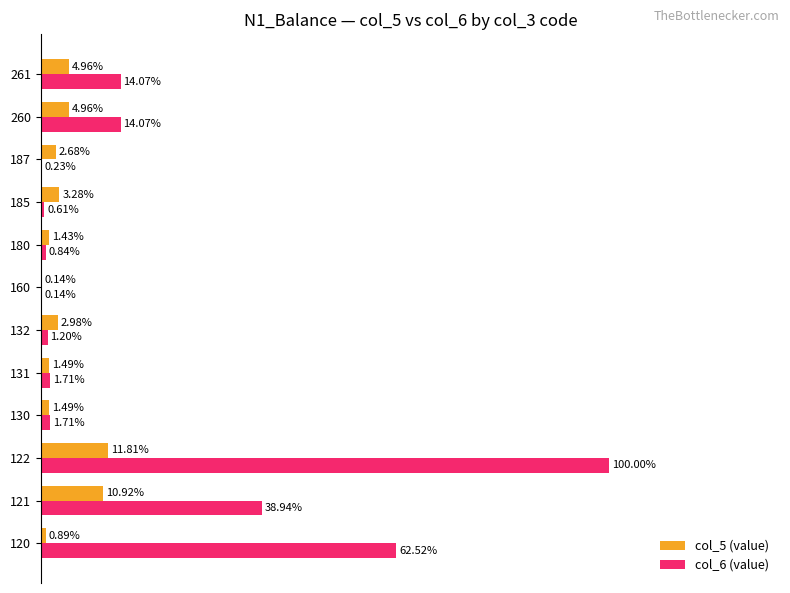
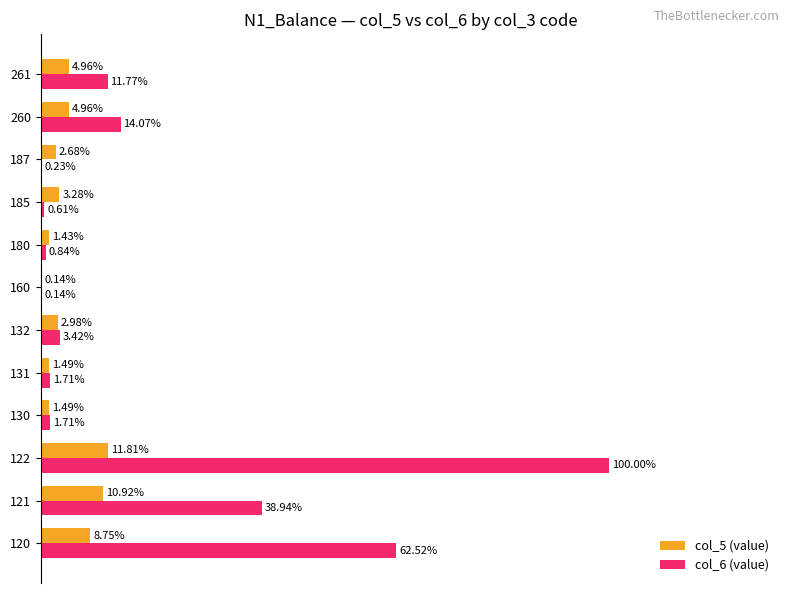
  {
    "col_5 (value)": {
      "261": "4.96%",
      "260": "4.96%",
      "187": "2.68%",
      "185": "3.28%",
      "180": "1.43%",
      "160": "0.14%",
      "132": "2.98%",
      "131": "1.49%",
      "130": "1.49%",
      "122": "11.81%",
      "121": "10.92%",
-     "120": "0.89%"
+     "120": "8.75%"
    },
    "col_6 (value)": {
-     "261": "14.07%",
+     "261": "11.77%",
      "260": "14.07%",
      "187": "0.23%",
      "185": "0.61%",
      "180": "0.84%",
      "160": "0.14%",
-     "132": "1.20%",
+     "132": "3.42%",
      "131": "1.71%",
      "130": "1.71%",
      "122": "100.00%",
      "121": "38.94%",
      "120": "62.52%"
    }
  }
